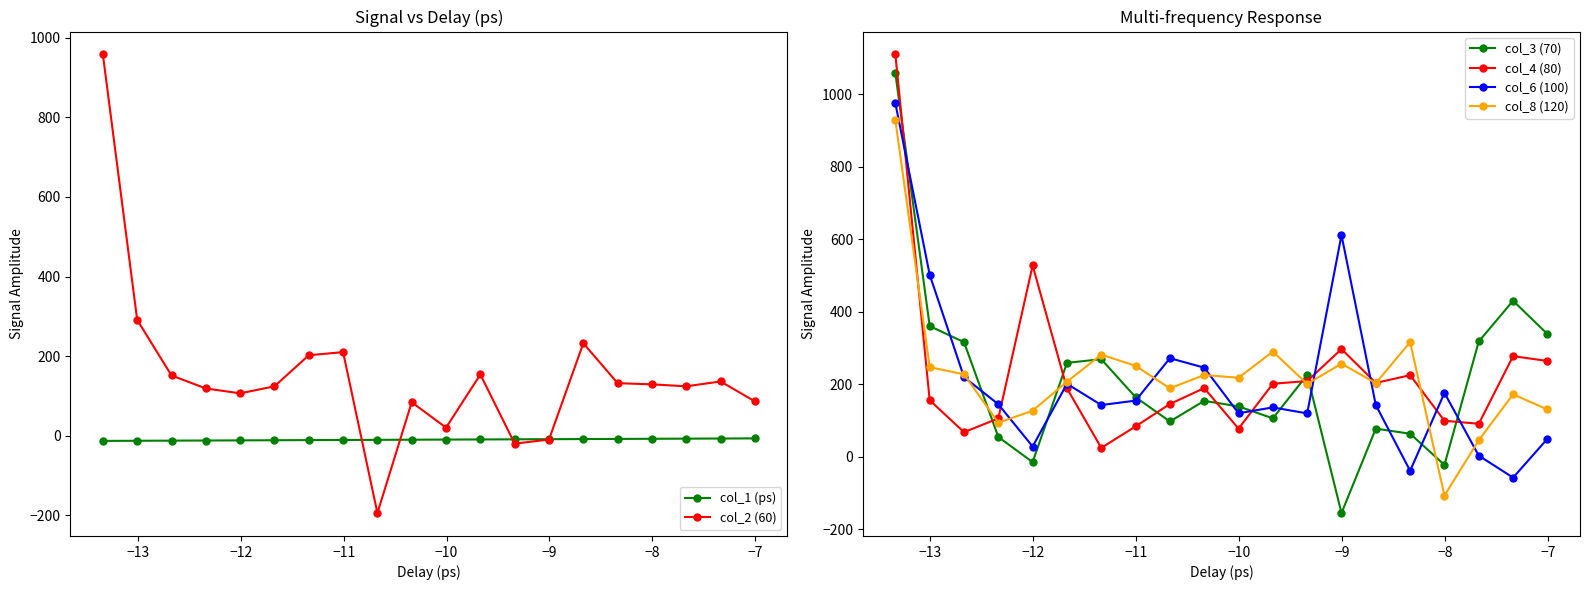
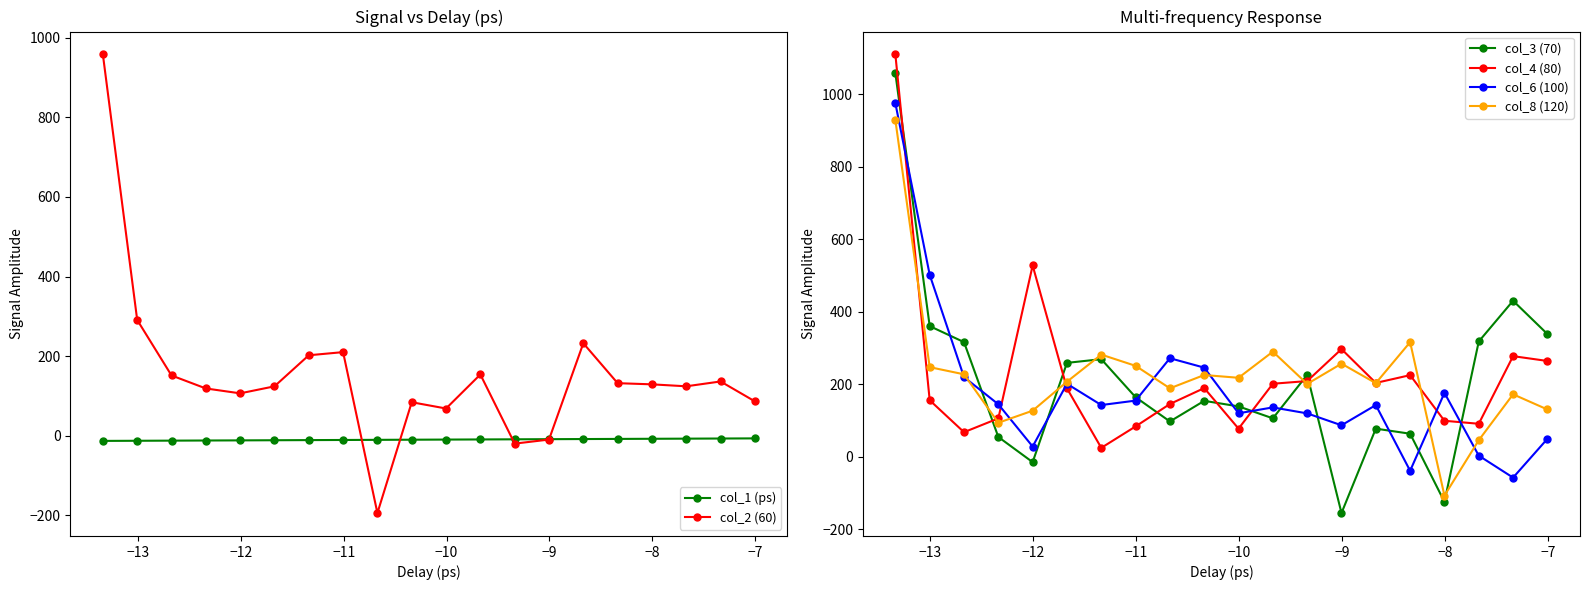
  {
    "Signal vs Delay (ps)": {
      "col_1 (ps)": {
        "−13": -10,
        "−12": -10,
        "−11": -10,
        "−10": -10,
        "−8": -10,
        "−7": -10
      },
      "col_2 (60)": {
        "−13": 290,
        "−12": 110,
        "−11": 210,
-       "−10": 20,
+       "−10": 70,
        "−8": 130,
        "−7": 90
      }
    },
    "Multi-frequency Response": {
      "col_3 (70)": {
        "−13": 360,
        "−12": -20,
        "−11": 160,
        "−10": 140,
        "−9": -160,
-       "−8": -20,
+       "−8": -120,
        "−7": 340
      },
      "col_4 (80)": {
        "−13": 160,
        "−12": 530,
        "−11": 80,
        "−10": 80,
        "−9": 300,
        "−8": 100,
        "−7": 260
      },
      "col_6 (100)": {
        "−13": 500,
        "−12": 30,
        "−11": 150,
        "−10": 120,
-       "−9": 610,
+       "−9": 90,
        "−8": 180,
        "−7": 50
      },
      "col_8 (120)": {
        "−13": 250,
        "−12": 130,
        "−11": 250,
        "−10": 220,
        "−9": 260,
        "−8": -110,
        "−7": 130
      }
    }
  }
